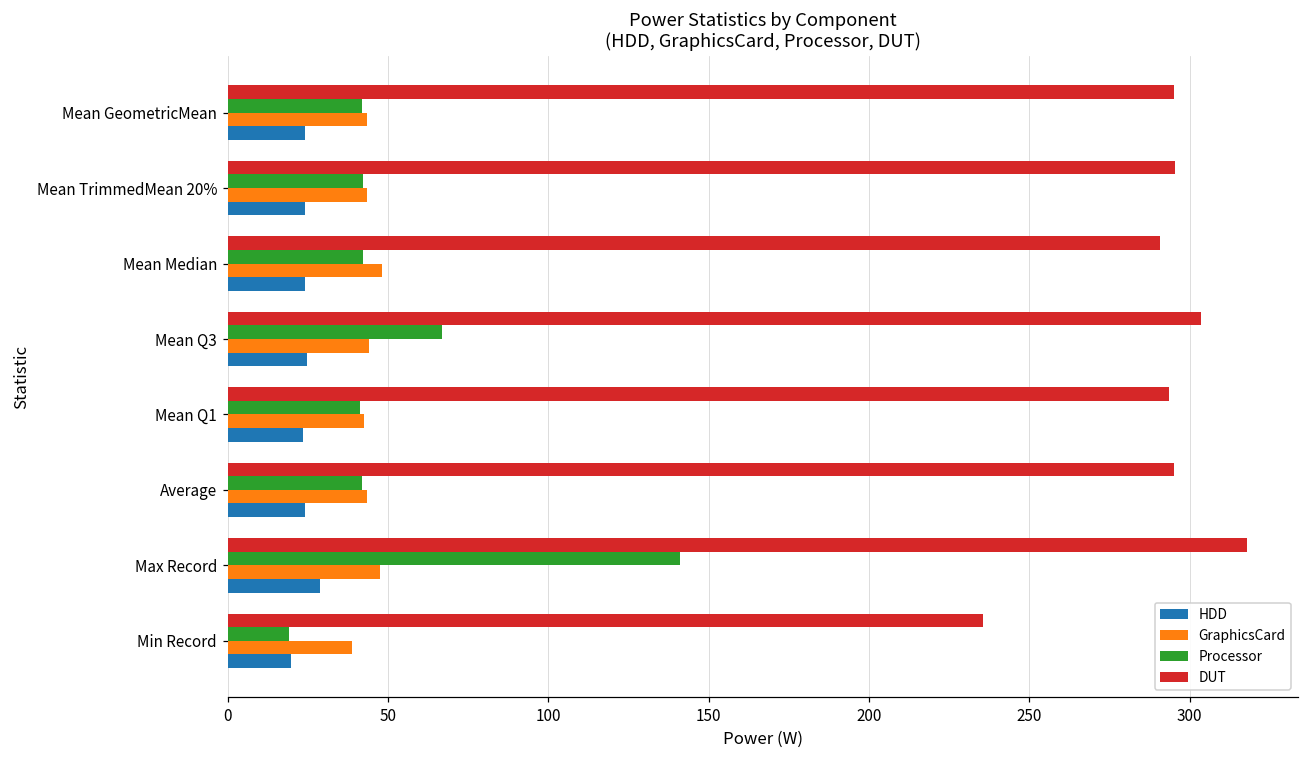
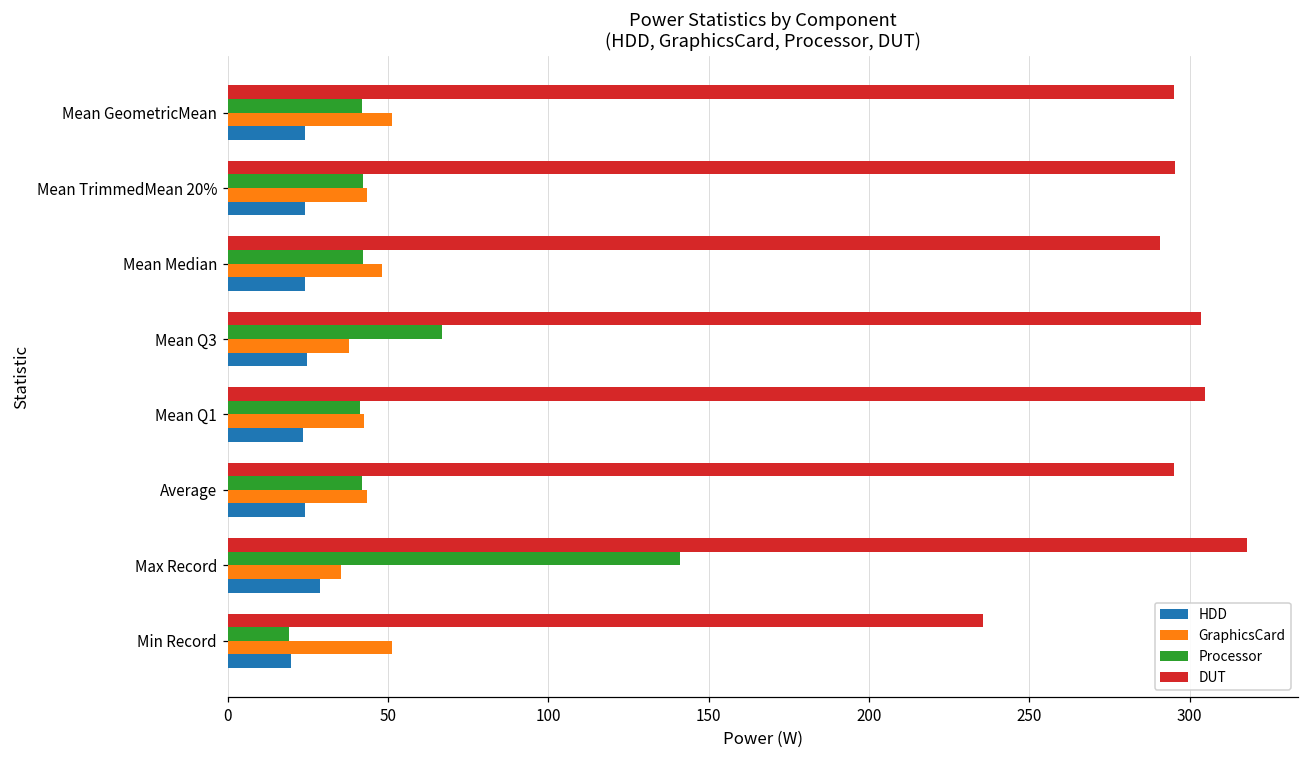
  {
    "HDD": {
      "Mean GeometricMean": 24,
      "Mean TrimmedMean 20%": 24,
      "Mean Median": 24,
      "Mean Q3": 25,
      "Mean Q1": 24,
      "Average": 24,
      "Max Record": 29,
      "Min Record": 20
    },
    "GraphicsCard": {
-     "Mean GeometricMean": 43,
+     "Mean GeometricMean": 51,
      "Mean TrimmedMean 20%": 43,
      "Mean Median": 48,
-     "Mean Q3": 44,
+     "Mean Q3": 38,
      "Mean Q1": 43,
      "Average": 43,
-     "Max Record": 48,
-     "Min Record": 39
+     "Max Record": 35,
+     "Min Record": 51
    },
    "Processor": {
      "Mean GeometricMean": 42,
      "Mean TrimmedMean 20%": 42,
      "Mean Median": 42,
      "Mean Q3": 67,
      "Mean Q1": 41,
      "Average": 42,
      "Max Record": 141,
      "Min Record": 19
    },
    "DUT": {
      "Mean GeometricMean": 295,
      "Mean TrimmedMean 20%": 295,
      "Mean Median": 291,
      "Mean Q3": 304,
-     "Mean Q1": 294,
+     "Mean Q1": 305,
      "Average": 295,
      "Max Record": 318,
      "Min Record": 235
    }
  }
